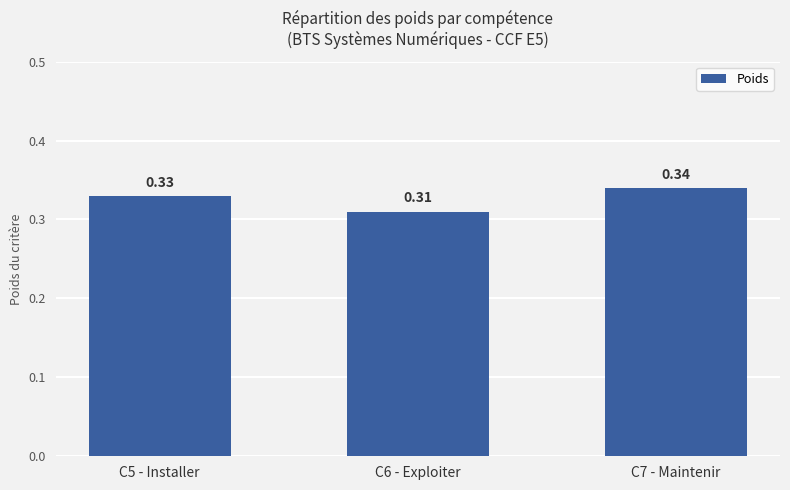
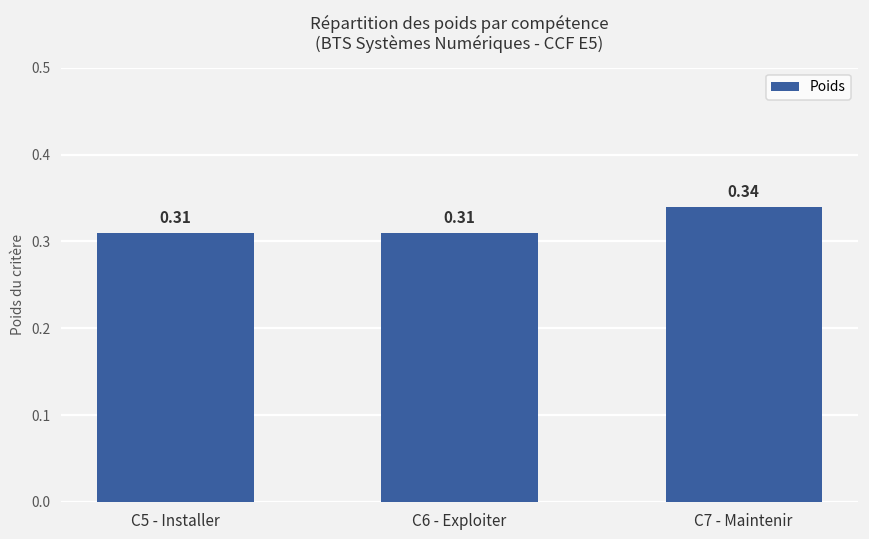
  {
-   "C5 - Installer": 0.33,
+   "C5 - Installer": 0.31,
    "C6 - Exploiter": 0.31,
    "C7 - Maintenir": 0.34
  }
